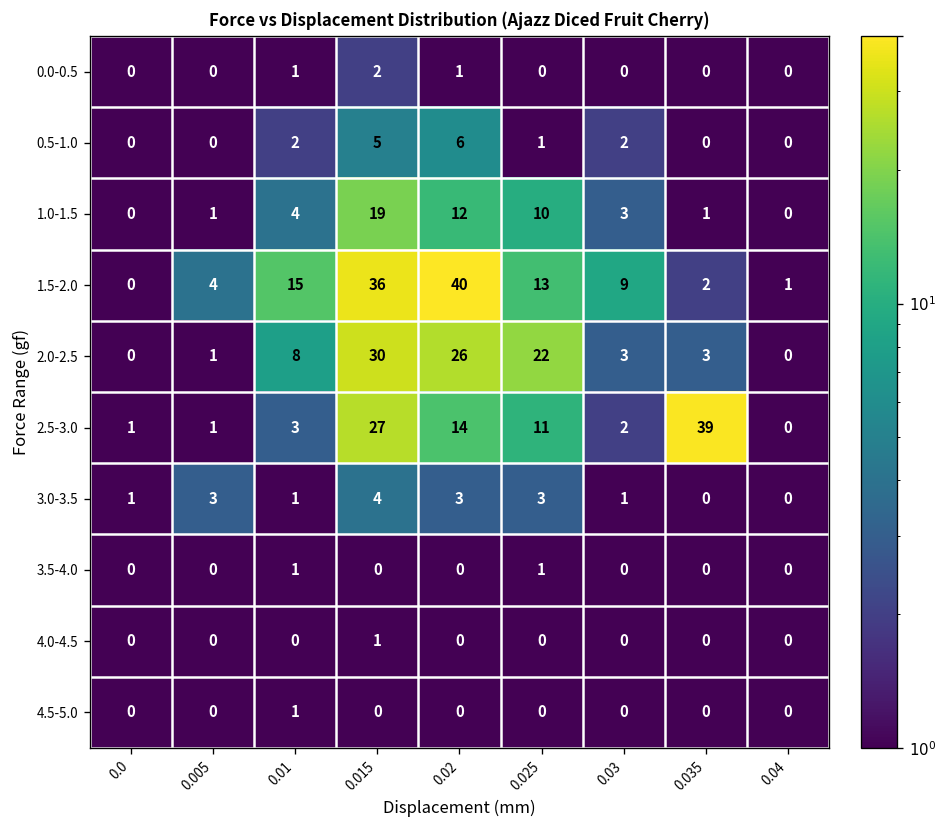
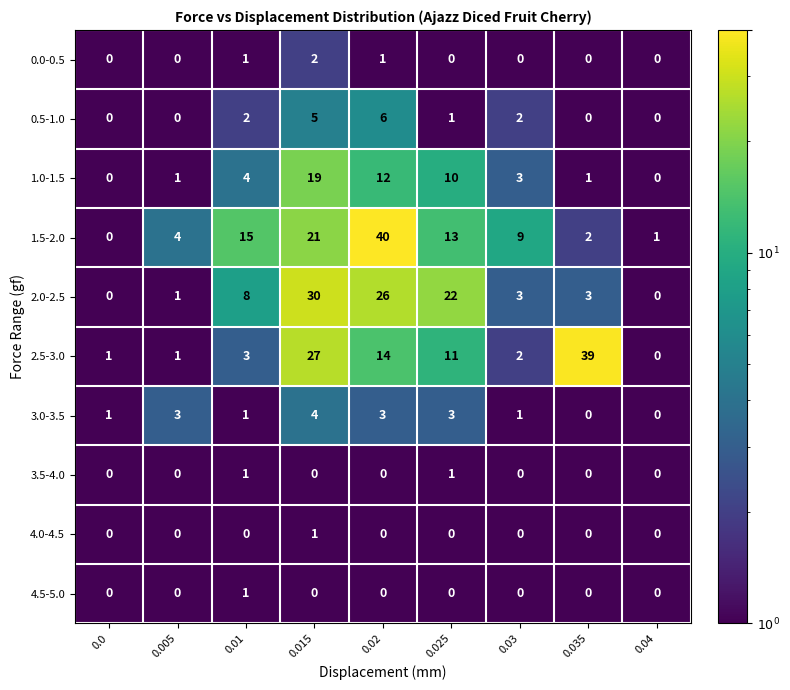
  {
    "0.0-0.5": {
      "0.0": 0,
      "0.005": 0,
      "0.01": 1,
      "0.015": 2,
      "0.02": 1,
      "0.025": 0,
      "0.03": 0,
      "0.035": 0,
      "0.04": 0
    },
    "0.5-1.0": {
      "0.0": 0,
      "0.005": 0,
      "0.01": 2,
      "0.015": 5,
      "0.02": 6,
      "0.025": 1,
      "0.03": 2,
      "0.035": 0,
      "0.04": 0
    },
    "1.0-1.5": {
      "0.0": 0,
      "0.005": 1,
      "0.01": 4,
      "0.015": 19,
      "0.02": 12,
      "0.025": 10,
      "0.03": 3,
      "0.035": 1,
      "0.04": 0
    },
    "1.5-2.0": {
      "0.0": 0,
      "0.005": 4,
      "0.01": 15,
-     "0.015": 36,
+     "0.015": 21,
      "0.02": 40,
      "0.025": 13,
      "0.03": 9,
      "0.035": 2,
      "0.04": 1
    },
    "2.0-2.5": {
      "0.0": 0,
      "0.005": 1,
      "0.01": 8,
      "0.015": 30,
      "0.02": 26,
      "0.025": 22,
      "0.03": 3,
      "0.035": 3,
      "0.04": 0
    },
    "2.5-3.0": {
      "0.0": 1,
      "0.005": 1,
      "0.01": 3,
      "0.015": 27,
      "0.02": 14,
      "0.025": 11,
      "0.03": 2,
      "0.035": 39,
      "0.04": 0
    },
    "3.0-3.5": {
      "0.0": 1,
      "0.005": 3,
      "0.01": 1,
      "0.015": 4,
      "0.02": 3,
      "0.025": 3,
      "0.03": 1,
      "0.035": 0,
      "0.04": 0
    },
    "3.5-4.0": {
      "0.0": 0,
      "0.005": 0,
      "0.01": 1,
      "0.015": 0,
      "0.02": 0,
      "0.025": 1,
      "0.03": 0,
      "0.035": 0,
      "0.04": 0
    },
    "4.0-4.5": {
      "0.0": 0,
      "0.005": 0,
      "0.01": 0,
      "0.015": 1,
      "0.02": 0,
      "0.025": 0,
      "0.03": 0,
      "0.035": 0,
      "0.04": 0
    },
    "4.5-5.0": {
      "0.0": 0,
      "0.005": 0,
      "0.01": 1,
      "0.015": 0,
      "0.02": 0,
      "0.025": 0,
      "0.03": 0,
      "0.035": 0,
      "0.04": 0
    }
  }
